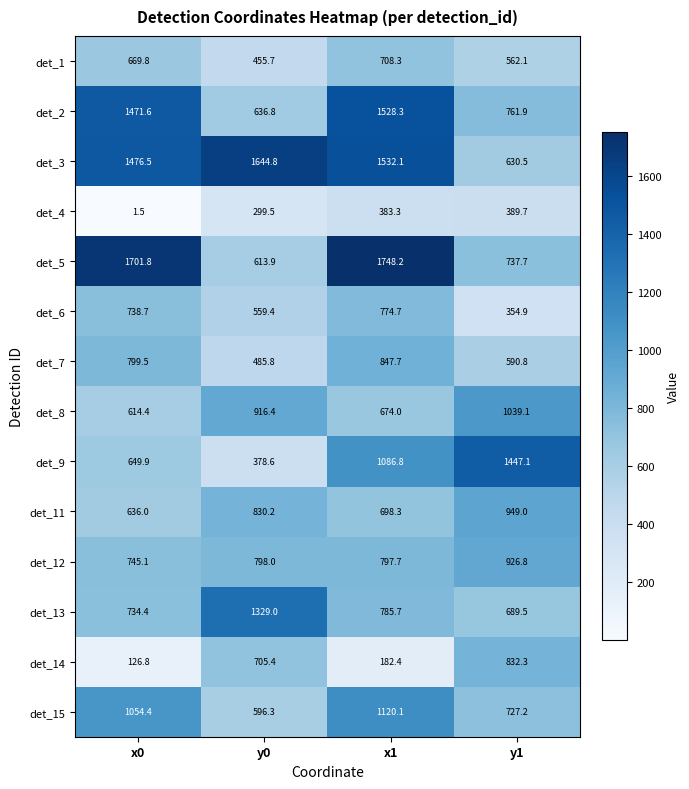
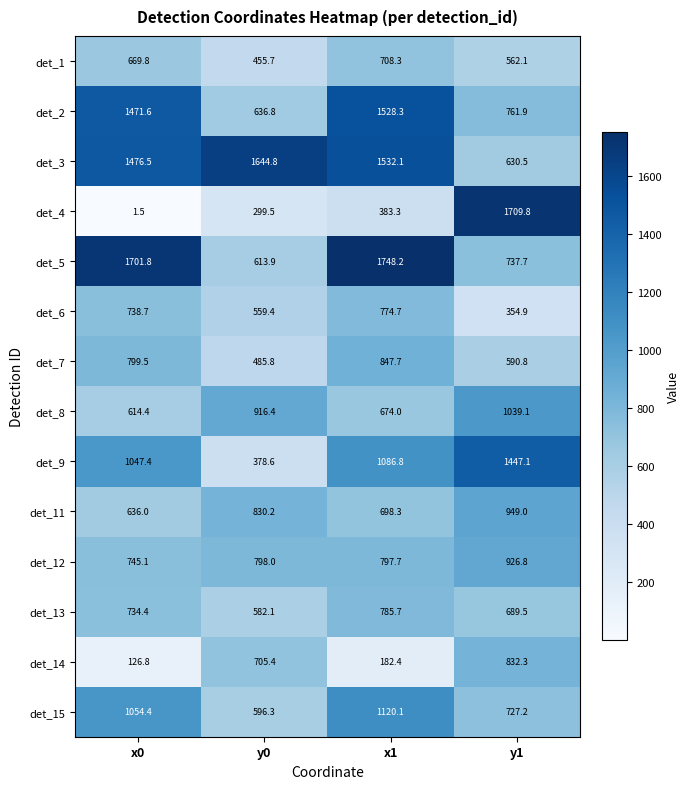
  {
    "det_1": {
      "x0": 669.8,
      "y0": 455.7,
      "x1": 708.3,
      "y1": 562.1
    },
    "det_2": {
      "x0": 1471.6,
      "y0": 636.8,
      "x1": 1528.3,
      "y1": 761.9
    },
    "det_3": {
      "x0": 1476.5,
      "y0": 1644.8,
      "x1": 1532.1,
      "y1": 630.5
    },
    "det_4": {
      "x0": 1.5,
      "y0": 299.5,
      "x1": 383.3,
-     "y1": 389.7
+     "y1": 1709.8
    },
    "det_5": {
      "x0": 1701.8,
      "y0": 613.9,
      "x1": 1748.2,
      "y1": 737.7
    },
    "det_6": {
      "x0": 738.7,
      "y0": 559.4,
      "x1": 774.7,
      "y1": 354.9
    },
    "det_7": {
      "x0": 799.5,
      "y0": 485.8,
      "x1": 847.7,
      "y1": 590.8
    },
    "det_8": {
      "x0": 614.4,
      "y0": 916.4,
      "x1": 674.0,
      "y1": 1039.1
    },
    "det_9": {
-     "x0": 649.9,
+     "x0": 1047.4,
      "y0": 378.6,
      "x1": 1086.8,
      "y1": 1447.1
    },
    "det_11": {
      "x0": 636.0,
      "y0": 830.2,
      "x1": 698.3,
      "y1": 949.0
    },
    "det_12": {
      "x0": 745.1,
      "y0": 798.0,
      "x1": 797.7,
      "y1": 926.8
    },
    "det_13": {
      "x0": 734.4,
-     "y0": 1329.0,
+     "y0": 582.1,
      "x1": 785.7,
      "y1": 689.5
    },
    "det_14": {
      "x0": 126.8,
      "y0": 705.4,
      "x1": 182.4,
      "y1": 832.3
    },
    "det_15": {
      "x0": 1054.4,
      "y0": 596.3,
      "x1": 1120.1,
      "y1": 727.2
    }
  }
